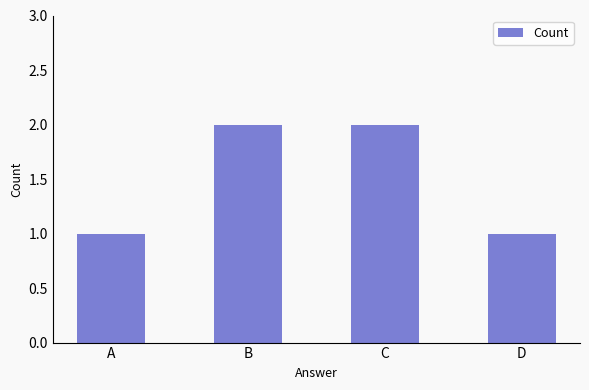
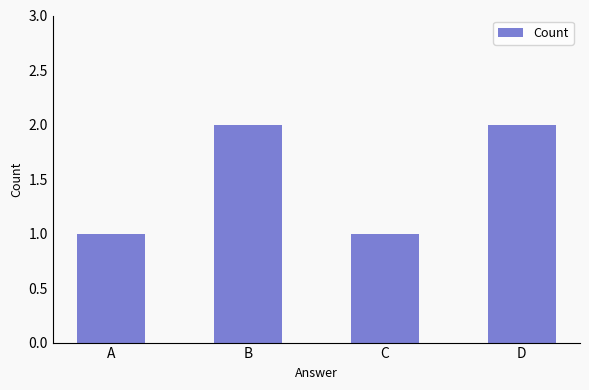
  {
    "A": 1,
    "B": 2,
-   "C": 2,
-   "D": 1
+   "C": 1,
+   "D": 2
  }
